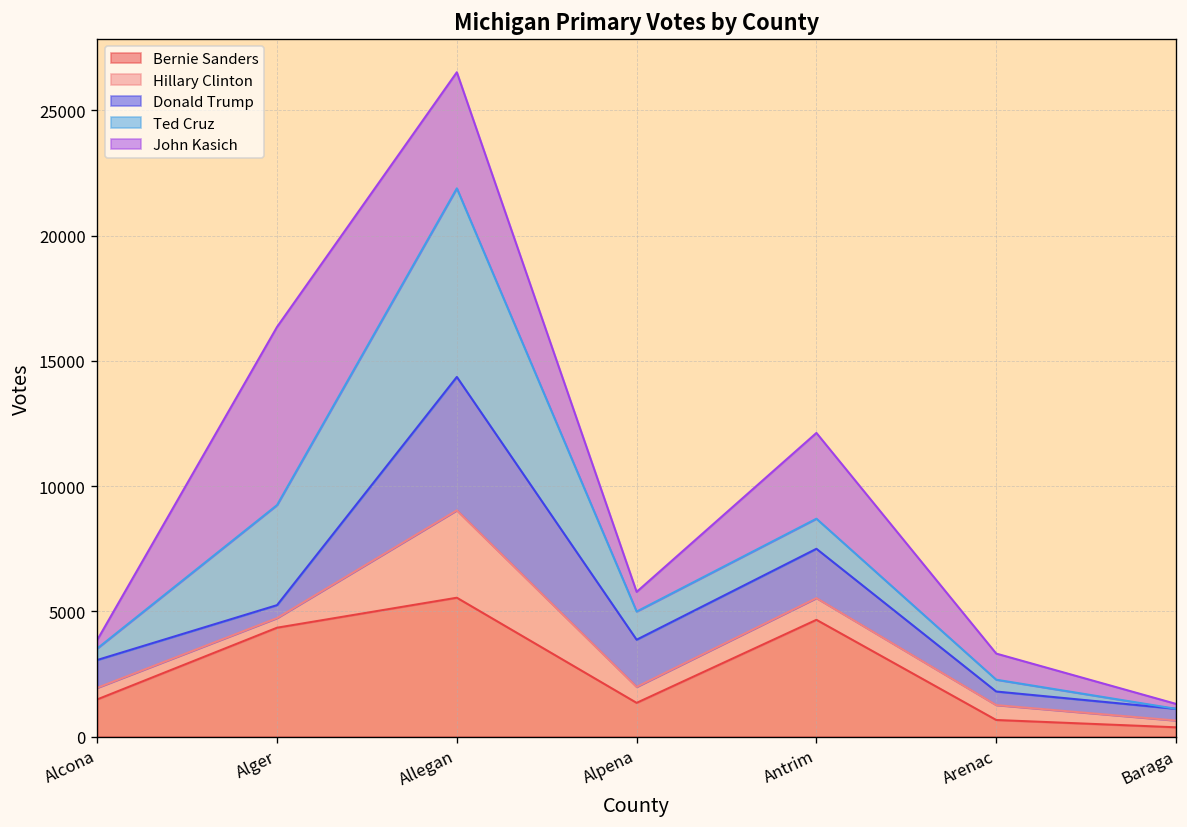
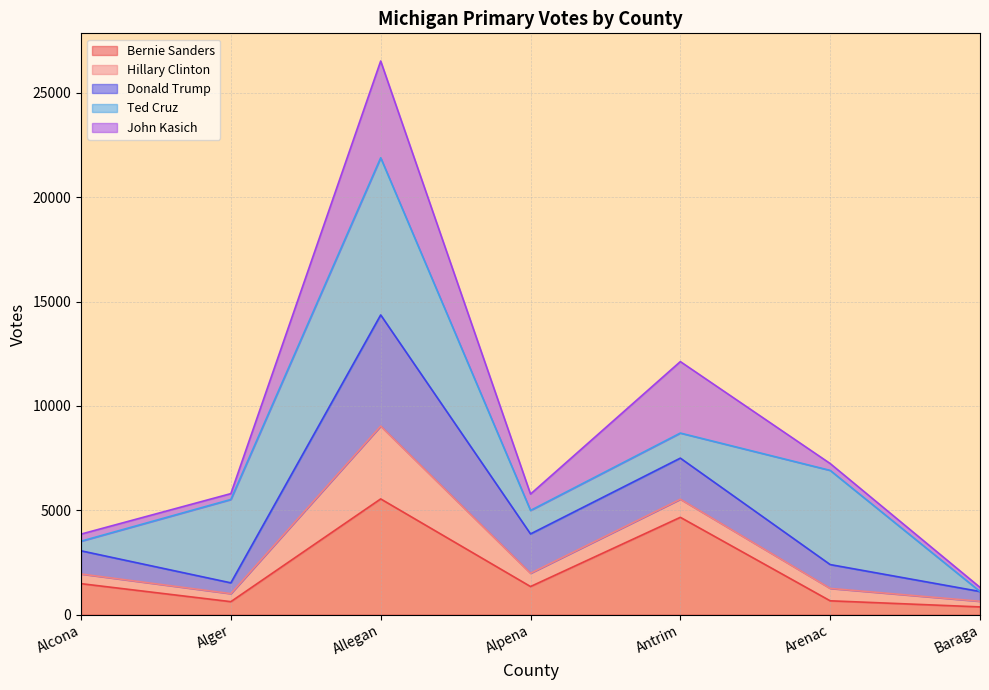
  {
    "Bernie Sanders": {
      "Alcona": 1500,
-     "Alger": 4300,
+     "Alger": 600,
      "Allegan": 5500,
      "Alpena": 1300,
      "Antrim": 4700,
      "Arenac": 700,
      "Baraga": 400
    },
    "Hillary Clinton": {
      "Alcona": 500,
      "Alger": 400,
      "Allegan": 3500,
      "Alpena": 600,
      "Antrim": 900,
      "Arenac": 600,
      "Baraga": 300
    },
    "Donald Trump": {
      "Alcona": 1100,
      "Alger": 500,
      "Allegan": 5300,
      "Alpena": 1900,
      "Antrim": 2000,
-     "Arenac": 500
+     "Arenac": 1100
    },
    "Ted Cruz": {
      "Alcona": 500,
      "Alger": 4000,
      "Allegan": 7500,
      "Alpena": 1100,
      "Antrim": 1200,
-     "Arenac": 500
+     "Arenac": 4500
    },
    "John Kasich": {
      "Alcona": 300,
-     "Alger": 7100,
+     "Alger": 300,
      "Allegan": 4600,
      "Alpena": 800,
      "Antrim": 3400,
-     "Arenac": 1000,
+     "Arenac": 300,
      "Baraga": 200
    }
  }
